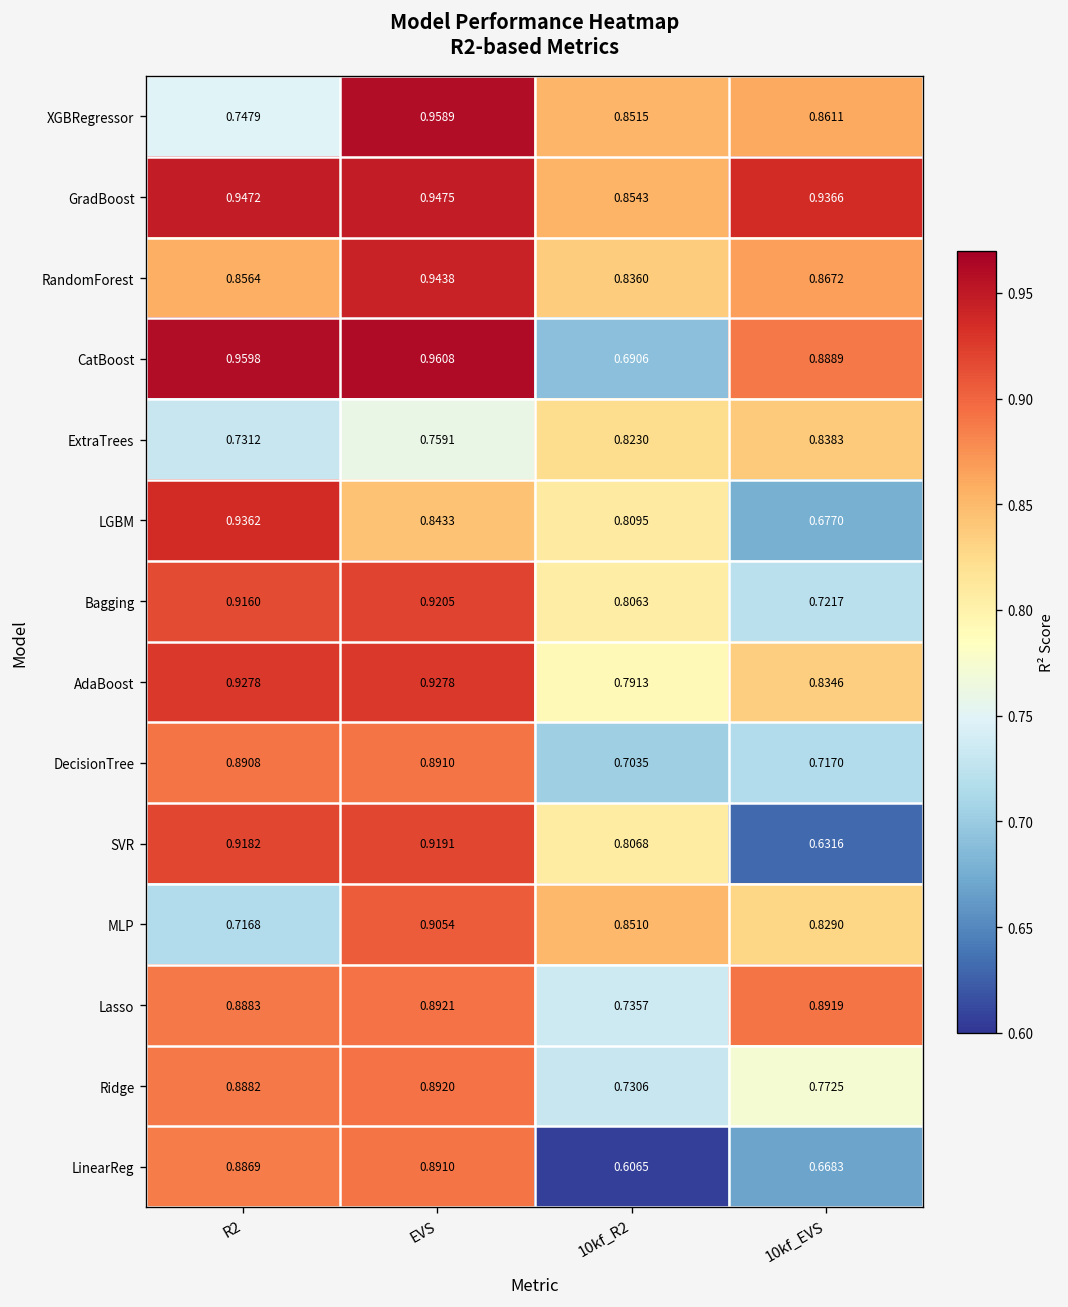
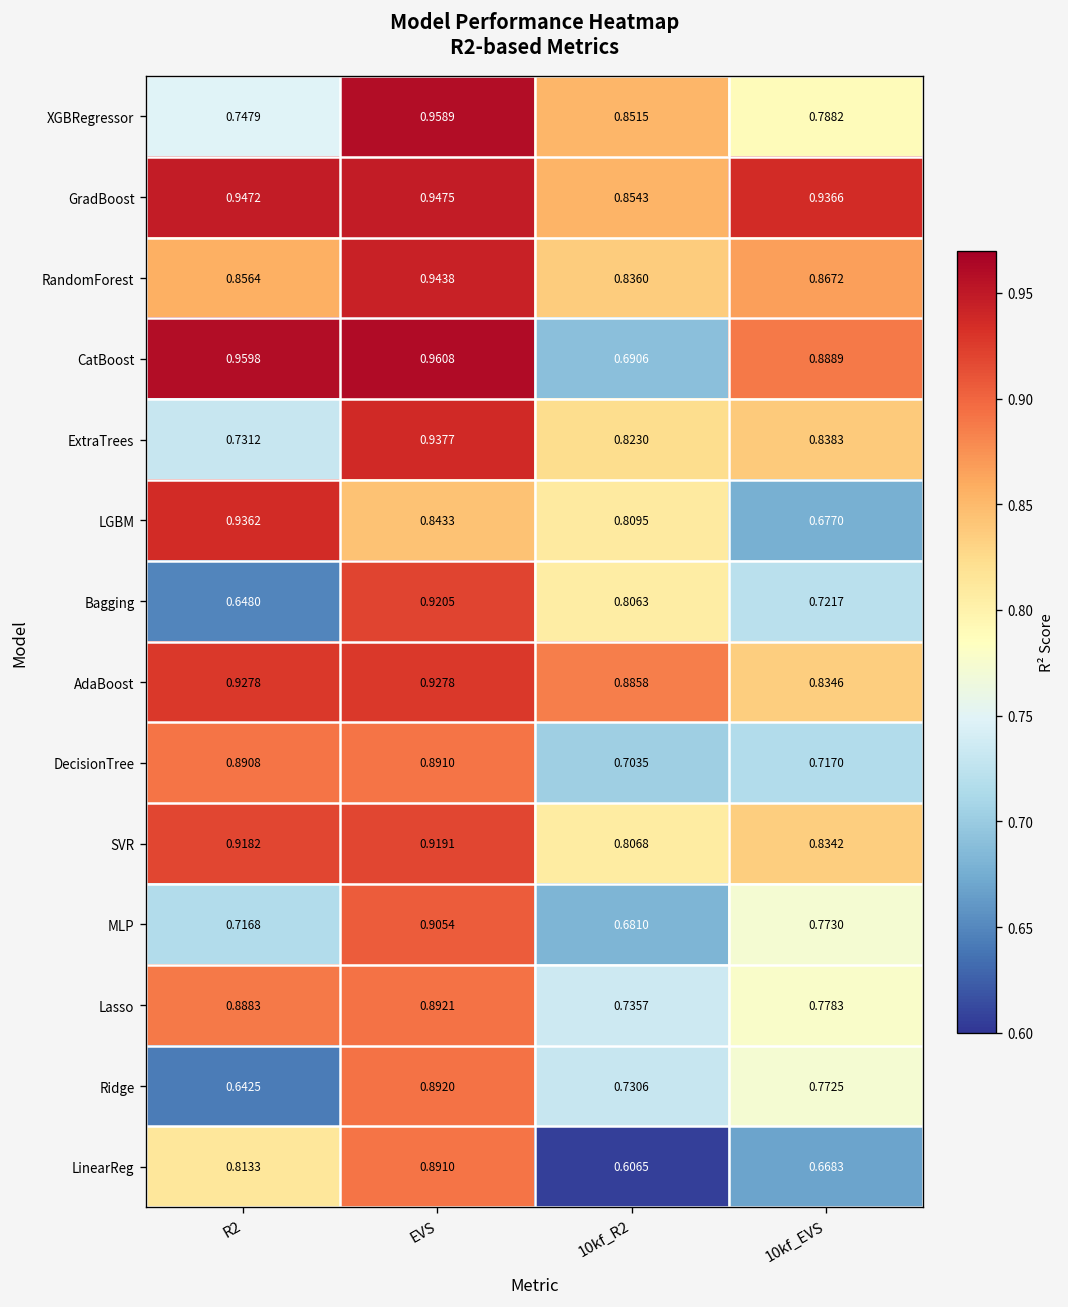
  {
    "XGBRegressor": {
      "R2": 0.7479,
      "EVS": 0.9589,
      "10kf_R2": 0.8515,
-     "10kf_EVS": 0.8611
+     "10kf_EVS": 0.7882
    },
    "GradBoost": {
      "R2": 0.9472,
      "EVS": 0.9475,
      "10kf_R2": 0.8543,
      "10kf_EVS": 0.9366
    },
    "RandomForest": {
      "R2": 0.8564,
      "EVS": 0.9438,
      "10kf_R2": 0.8360,
      "10kf_EVS": 0.8672
    },
    "CatBoost": {
      "R2": 0.9598,
      "EVS": 0.9608,
      "10kf_R2": 0.6906,
      "10kf_EVS": 0.8889
    },
    "ExtraTrees": {
      "R2": 0.7312,
-     "EVS": 0.7591,
+     "EVS": 0.9377,
      "10kf_R2": 0.8230,
      "10kf_EVS": 0.8383
    },
    "LGBM": {
      "R2": 0.9362,
      "EVS": 0.8433,
      "10kf_R2": 0.8095,
      "10kf_EVS": 0.6770
    },
    "Bagging": {
-     "R2": 0.9160,
+     "R2": 0.6480,
      "EVS": 0.9205,
      "10kf_R2": 0.8063,
      "10kf_EVS": 0.7217
    },
    "AdaBoost": {
      "R2": 0.9278,
      "EVS": 0.9278,
-     "10kf_R2": 0.7913,
+     "10kf_R2": 0.8858,
      "10kf_EVS": 0.8346
    },
    "DecisionTree": {
      "R2": 0.8908,
      "EVS": 0.8910,
      "10kf_R2": 0.7035,
      "10kf_EVS": 0.7170
    },
    "SVR": {
      "R2": 0.9182,
      "EVS": 0.9191,
      "10kf_R2": 0.8068,
-     "10kf_EVS": 0.6316
+     "10kf_EVS": 0.8342
    },
    "MLP": {
      "R2": 0.7168,
      "EVS": 0.9054,
-     "10kf_R2": 0.8510,
-     "10kf_EVS": 0.8290
+     "10kf_R2": 0.6810,
+     "10kf_EVS": 0.7730
    },
    "Lasso": {
      "R2": 0.8883,
      "EVS": 0.8921,
      "10kf_R2": 0.7357,
-     "10kf_EVS": 0.8919
+     "10kf_EVS": 0.7783
    },
    "Ridge": {
-     "R2": 0.8882,
+     "R2": 0.6425,
      "EVS": 0.8920,
      "10kf_R2": 0.7306,
      "10kf_EVS": 0.7725
    },
    "LinearReg": {
-     "R2": 0.8869,
+     "R2": 0.8133,
      "EVS": 0.8910,
      "10kf_R2": 0.6065,
      "10kf_EVS": 0.6683
    }
  }
